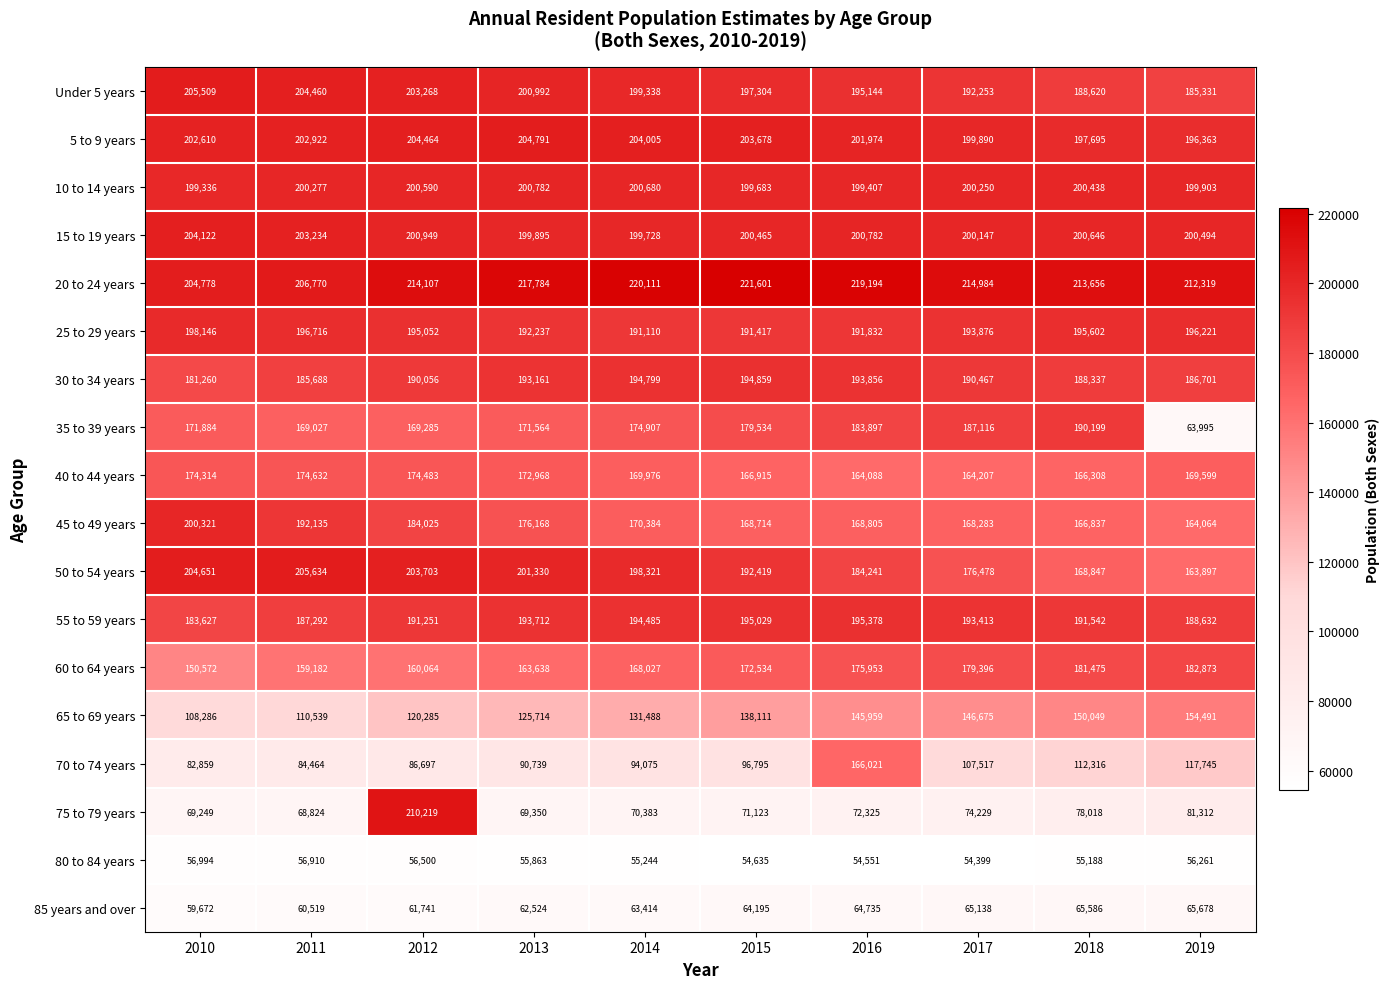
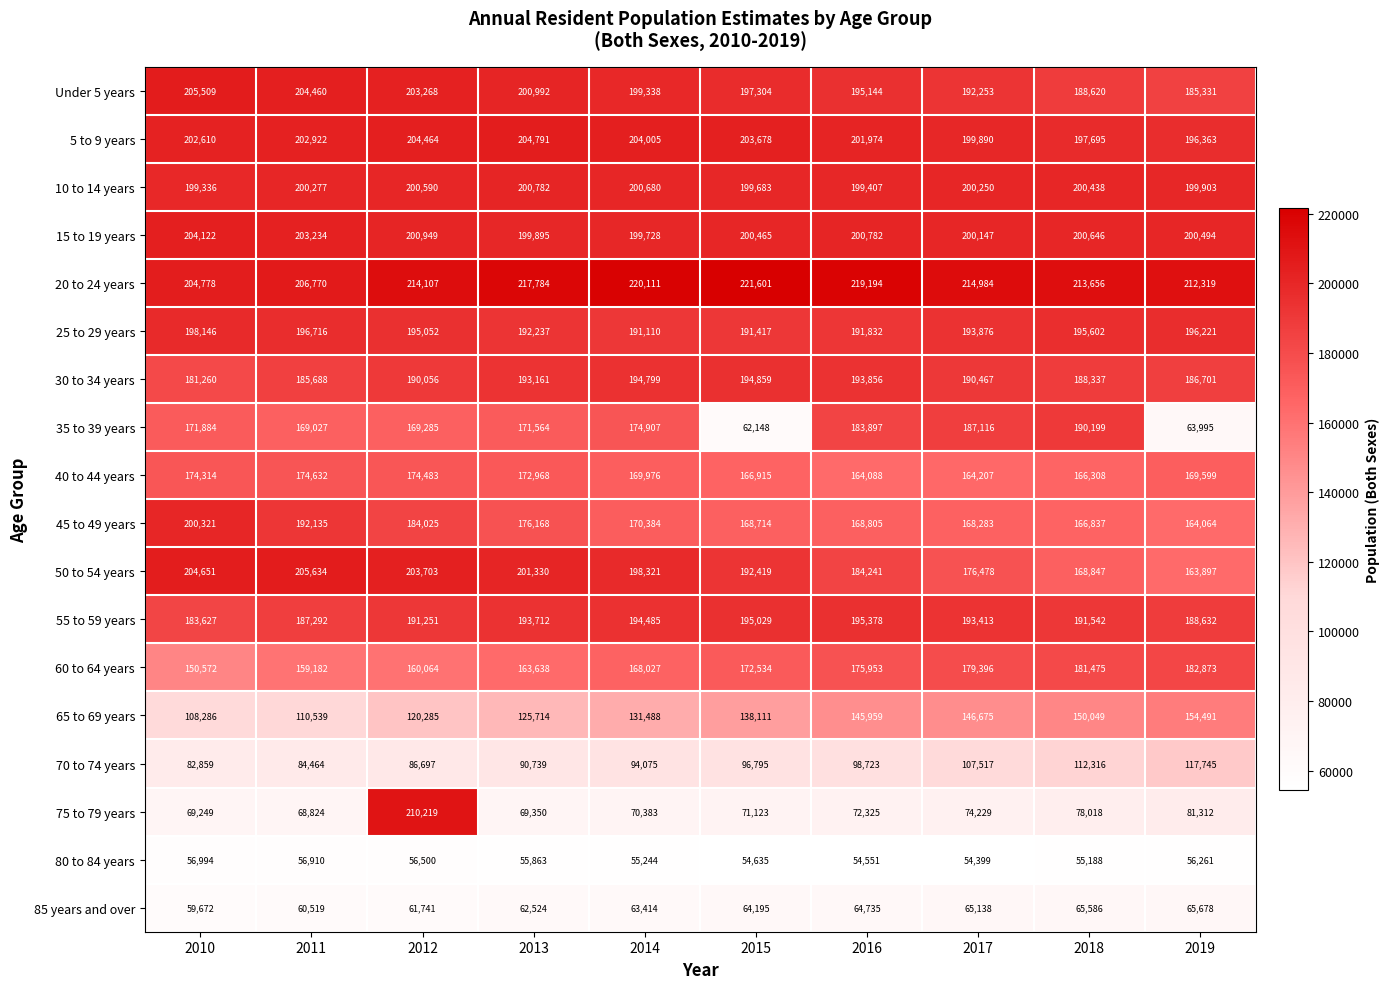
  {
    "Under 5 years": {
      "2010": "205,509",
      "2011": "204,460",
      "2012": "203,268",
      "2013": "200,992",
      "2014": "199,338",
      "2015": "197,304",
      "2016": "195,144",
      "2017": "192,253",
      "2018": "188,620",
      "2019": "185,331"
    },
    "5 to 9 years": {
      "2010": "202,610",
      "2011": "202,922",
      "2012": "204,464",
      "2013": "204,791",
      "2014": "204,005",
      "2015": "203,678",
      "2016": "201,974",
      "2017": "199,890",
      "2018": "197,695",
      "2019": "196,363"
    },
    "10 to 14 years": {
      "2010": "199,336",
      "2011": "200,277",
      "2012": "200,590",
      "2013": "200,782",
      "2014": "200,680",
      "2015": "199,683",
      "2016": "199,407",
      "2017": "200,250",
      "2018": "200,438",
      "2019": "199,903"
    },
    "15 to 19 years": {
      "2010": "204,122",
      "2011": "203,234",
      "2012": "200,949",
      "2013": "199,895",
      "2014": "199,728",
      "2015": "200,465",
      "2016": "200,782",
      "2017": "200,147",
      "2018": "200,646",
      "2019": "200,494"
    },
    "20 to 24 years": {
      "2010": "204,778",
      "2011": "206,770",
      "2012": "214,107",
      "2013": "217,784",
      "2014": "220,111",
      "2015": "221,601",
      "2016": "219,194",
      "2017": "214,984",
      "2018": "213,656",
      "2019": "212,319"
    },
    "25 to 29 years": {
      "2010": "198,146",
      "2011": "196,716",
      "2012": "195,052",
      "2013": "192,237",
      "2014": "191,110",
      "2015": "191,417",
      "2016": "191,832",
      "2017": "193,876",
      "2018": "195,602",
      "2019": "196,221"
    },
    "30 to 34 years": {
      "2010": "181,260",
      "2011": "185,688",
      "2012": "190,056",
      "2013": "193,161",
      "2014": "194,799",
      "2015": "194,859",
      "2016": "193,856",
      "2017": "190,467",
      "2018": "188,337",
      "2019": "186,701"
    },
    "35 to 39 years": {
      "2010": "171,884",
      "2011": "169,027",
      "2012": "169,285",
      "2013": "171,564",
      "2014": "174,907",
-     "2015": "179,534",
+     "2015": "62,148",
      "2016": "183,897",
      "2017": "187,116",
      "2018": "190,199",
      "2019": "63,995"
    },
    "40 to 44 years": {
      "2010": "174,314",
      "2011": "174,632",
      "2012": "174,483",
      "2013": "172,968",
      "2014": "169,976",
      "2015": "166,915",
      "2016": "164,088",
      "2017": "164,207",
      "2018": "166,308",
      "2019": "169,599"
    },
    "45 to 49 years": {
      "2010": "200,321",
      "2011": "192,135",
      "2012": "184,025",
      "2013": "176,168",
      "2014": "170,384",
      "2015": "168,714",
      "2016": "168,805",
      "2017": "168,283",
      "2018": "166,837",
      "2019": "164,064"
    },
    "50 to 54 years": {
      "2010": "204,651",
      "2011": "205,634",
      "2012": "203,703",
      "2013": "201,330",
      "2014": "198,321",
      "2015": "192,419",
      "2016": "184,241",
      "2017": "176,478",
      "2018": "168,847",
      "2019": "163,897"
    },
    "55 to 59 years": {
      "2010": "183,627",
      "2011": "187,292",
      "2012": "191,251",
      "2013": "193,712",
      "2014": "194,485",
      "2015": "195,029",
      "2016": "195,378",
      "2017": "193,413",
      "2018": "191,542",
      "2019": "188,632"
    },
    "60 to 64 years": {
      "2010": "150,572",
      "2011": "159,182",
      "2012": "160,064",
      "2013": "163,638",
      "2014": "168,027",
      "2015": "172,534",
      "2016": "175,953",
      "2017": "179,396",
      "2018": "181,475",
      "2019": "182,873"
    },
    "65 to 69 years": {
      "2010": "108,286",
      "2011": "110,539",
      "2012": "120,285",
      "2013": "125,714",
      "2014": "131,488",
      "2015": "138,111",
      "2016": "145,959",
      "2017": "146,675",
      "2018": "150,049",
      "2019": "154,491"
    },
    "70 to 74 years": {
      "2010": "82,859",
      "2011": "84,464",
      "2012": "86,697",
      "2013": "90,739",
      "2014": "94,075",
      "2015": "96,795",
-     "2016": "166,021",
+     "2016": "98,723",
      "2017": "107,517",
      "2018": "112,316",
      "2019": "117,745"
    },
    "75 to 79 years": {
      "2010": "69,249",
      "2011": "68,824",
      "2012": "210,219",
      "2013": "69,350",
      "2014": "70,383",
      "2015": "71,123",
      "2016": "72,325",
      "2017": "74,229",
      "2018": "78,018",
      "2019": "81,312"
    },
    "80 to 84 years": {
      "2010": "56,994",
      "2011": "56,910",
      "2012": "56,500",
      "2013": "55,863",
      "2014": "55,244",
      "2015": "54,635",
      "2016": "54,551",
      "2017": "54,399",
      "2018": "55,188",
      "2019": "56,261"
    },
    "85 years and over": {
      "2010": "59,672",
      "2011": "60,519",
      "2012": "61,741",
      "2013": "62,524",
      "2014": "63,414",
      "2015": "64,195",
      "2016": "64,735",
      "2017": "65,138",
      "2018": "65,586",
      "2019": "65,678"
    }
  }
